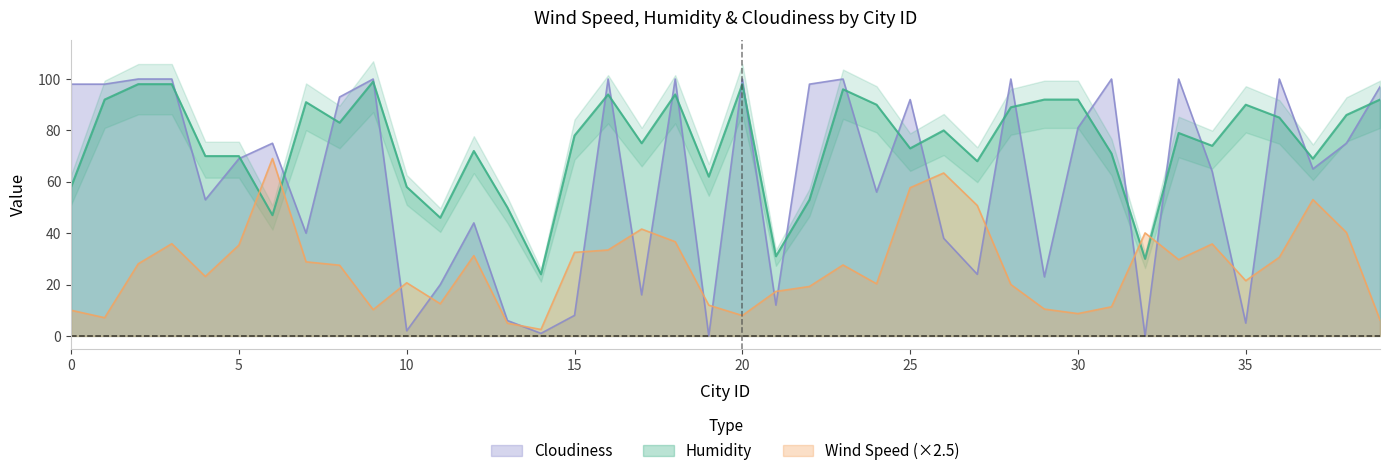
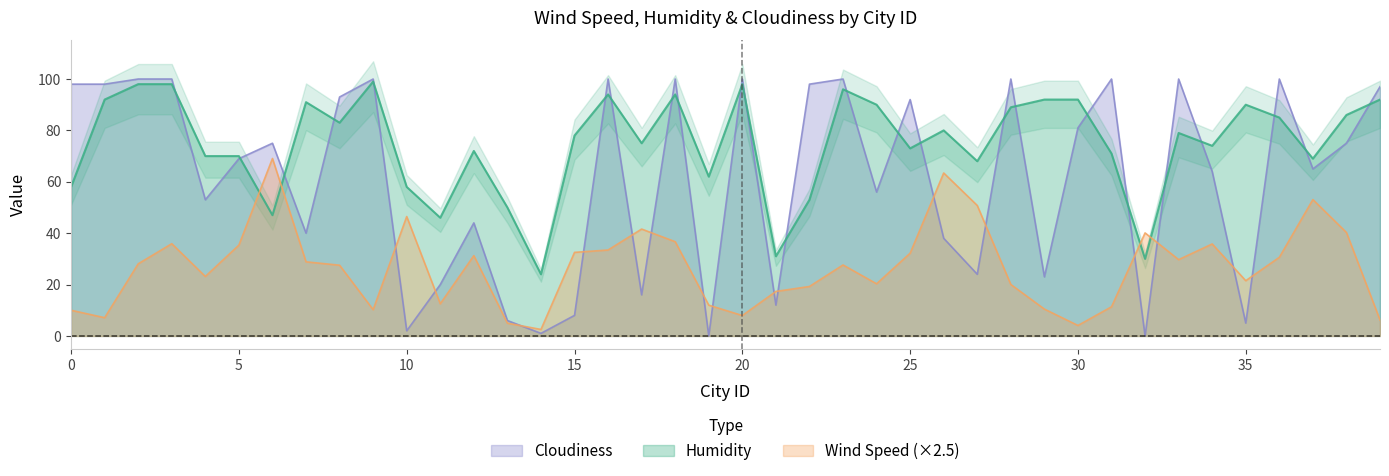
  {
    "Wind Speed (×2.5)": {
      "0": 10,
      "5": 35,
-     "10": 21,
+     "10": 46,
      "15": 33,
      "20": 8,
-     "25": 58,
-     "30": 9,
+     "25": 32,
+     "30": 4,
      "35": 22
    }
  }
